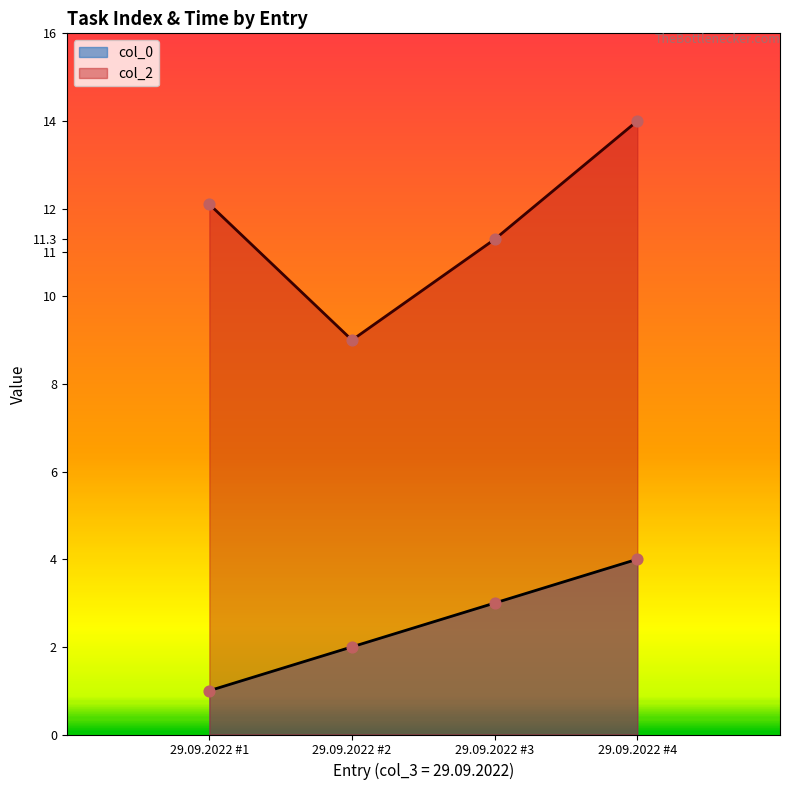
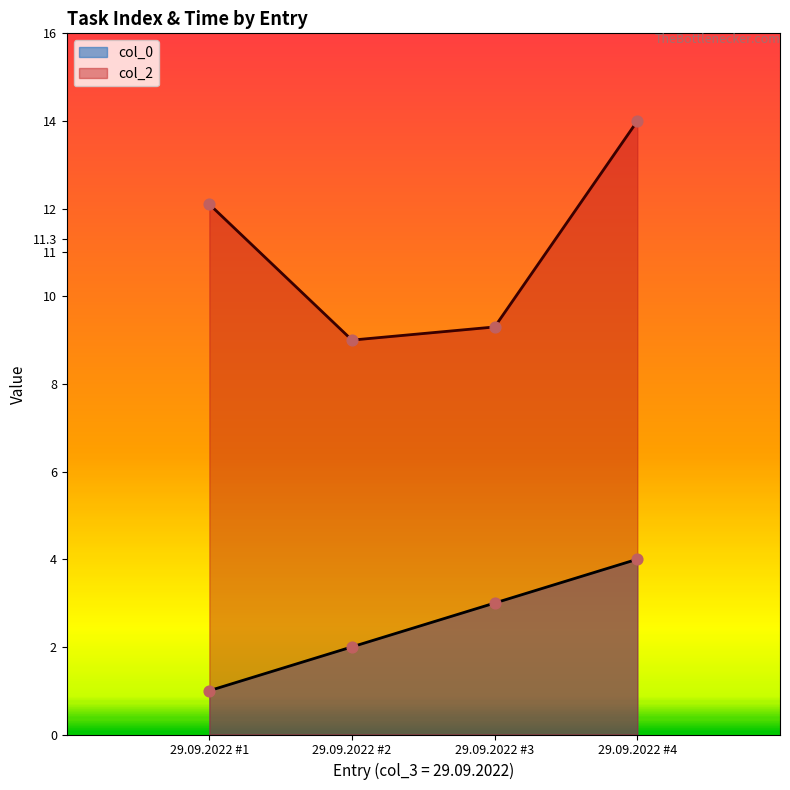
  {
    "col_0": {
      "29.09.2022 #1": 1.0,
      "29.09.2022 #2": 2.0,
      "29.09.2022 #3": 3.0,
      "29.09.2022 #4": 4.0
    },
    "col_2": {
      "29.09.2022 #1": 12.1,
      "29.09.2022 #2": 9.0,
-     "29.09.2022 #3": 11.3,
+     "29.09.2022 #3": 9.3,
      "29.09.2022 #4": 14.0
    }
  }
